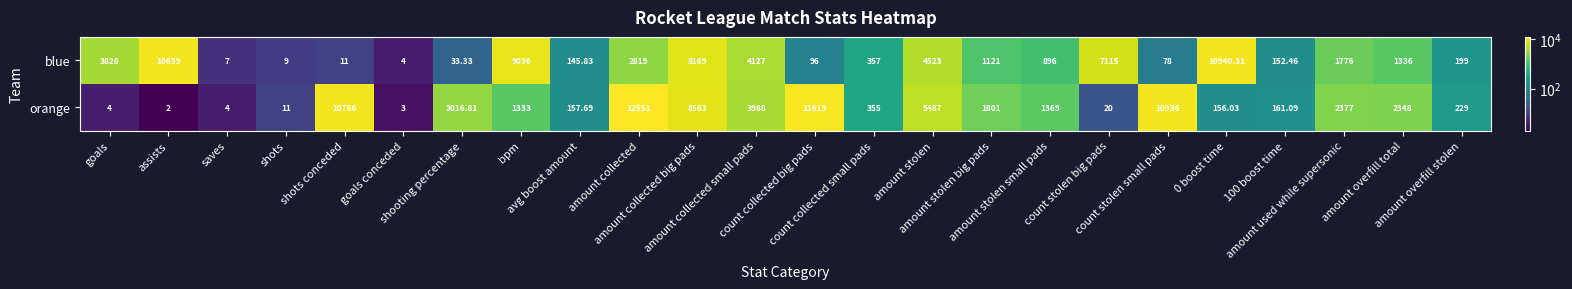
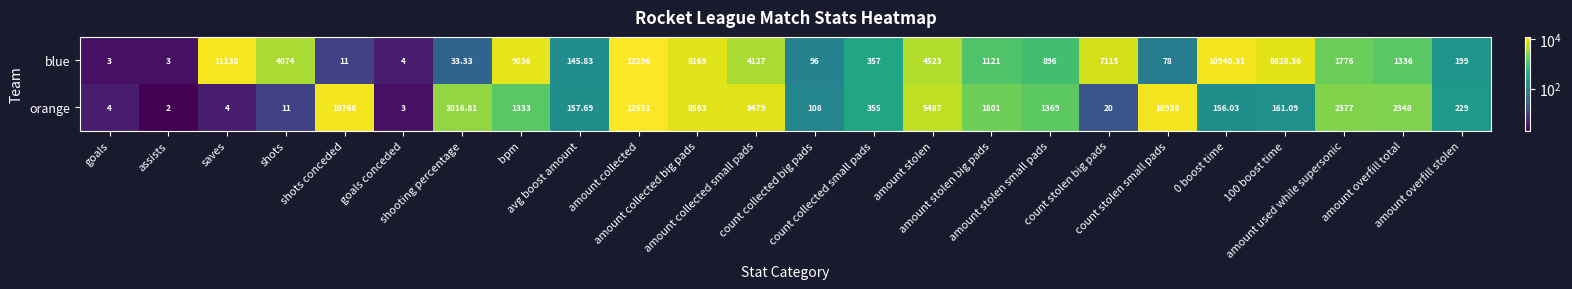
  {
    "blue": {
-     "goals": 3828,
-     "assists": 10639,
-     "saves": 7,
-     "shots": 9,
+     "goals": 3,
+     "assists": 3,
+     "saves": 11138,
+     "shots": 4074,
      "shots conceded": 11,
      "goals conceded": 4,
      "shooting percentage": 33.33,
      "bpm": 9036,
      "avg boost amount": 145.83,
-     "amount collected": 2819,
+     "amount collected": 12296,
      "amount collected big pads": 8169,
      "amount collected small pads": 4127,
      "count collected big pads": 96,
      "count collected small pads": 357,
      "amount stolen": 4523,
      "amount stolen big pads": 1121,
      "amount stolen small pads": 896,
      "count stolen big pads": 7115,
      "count stolen small pads": 78,
      "0 boost time": 10940.31,
-     "100 boost time": 152.46,
+     "100 boost time": 8628.36,
      "amount used while supersonic": 1776,
      "amount overfill total": 1336,
      "amount overfill stolen": 199
    },
    "orange": {
      "goals": 4,
      "assists": 2,
      "saves": 4,
      "shots": 11,
      "shots conceded": 10766,
      "goals conceded": 3,
      "shooting percentage": 3016.81,
      "bpm": 1333,
      "avg boost amount": 157.69,
      "amount collected": 12551,
      "amount collected big pads": 8563,
-     "amount collected small pads": 3988,
-     "count collected big pads": 11619,
+     "amount collected small pads": 8479,
+     "count collected big pads": 108,
      "count collected small pads": 355,
      "amount stolen": 5487,
      "amount stolen big pads": 1801,
      "amount stolen small pads": 1369,
      "count stolen big pads": 20,
      "count stolen small pads": 10936,
      "0 boost time": 156.03,
      "100 boost time": 161.09,
      "amount used while supersonic": 2377,
      "amount overfill total": 2348,
      "amount overfill stolen": 229
    }
  }
